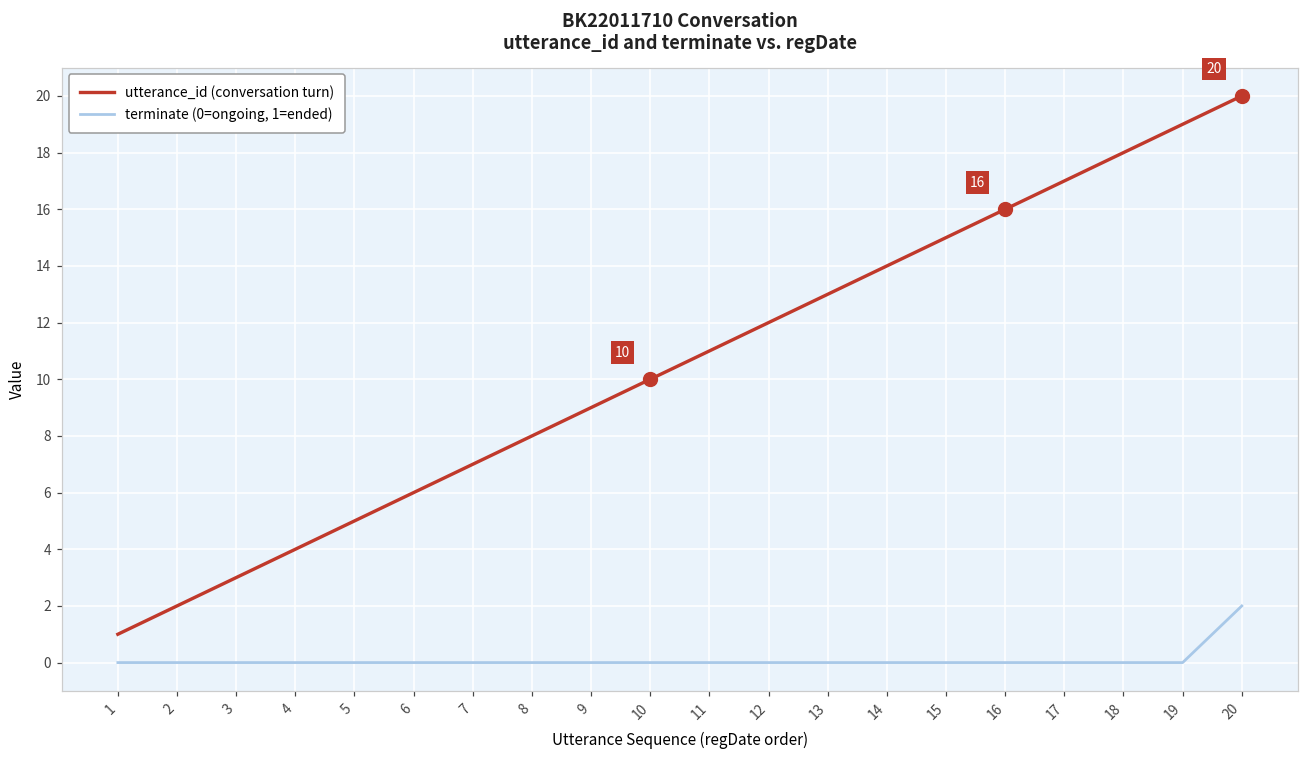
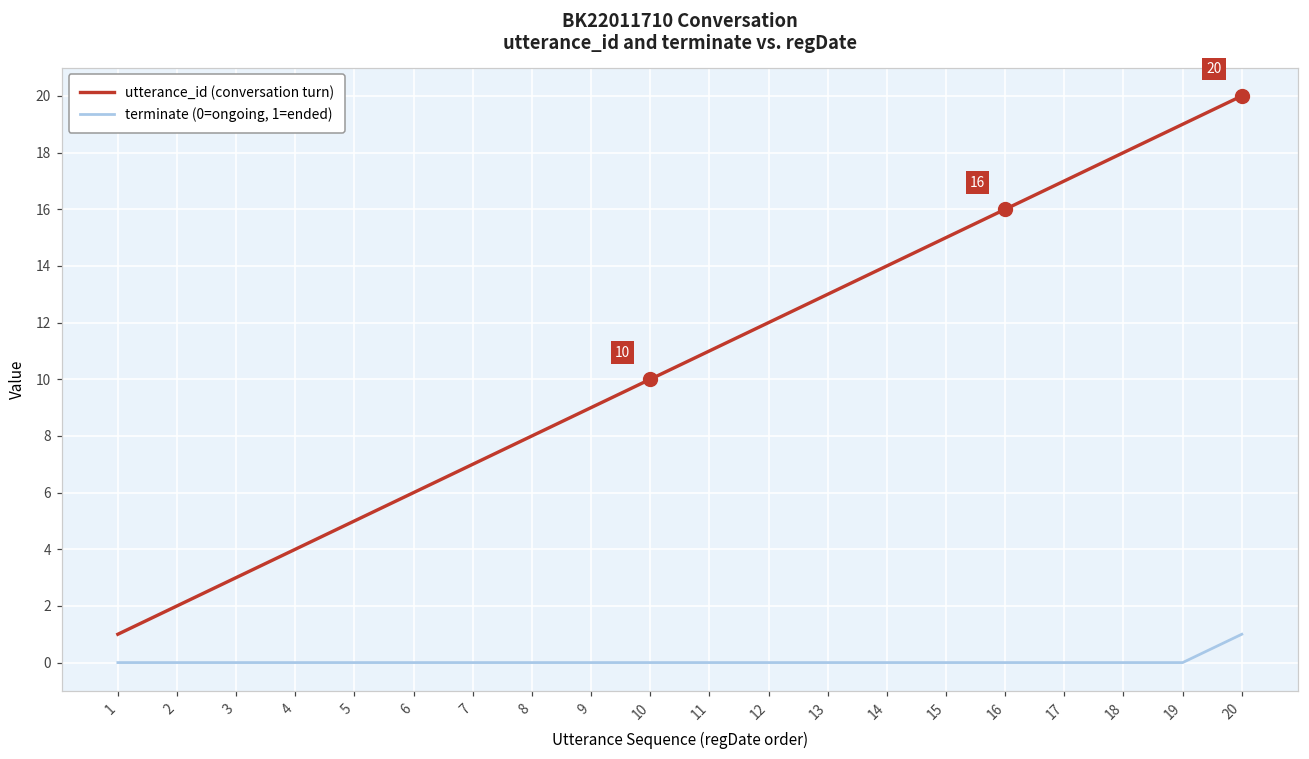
  {
    "terminate (0=ongoing, 1=ended)": {
      "1": 0,
      "2": 0,
      "3": 0,
      "4": 0,
      "5": 0,
      "6": 0,
      "7": 0,
      "8": 0,
      "9": 0,
      "10": 0,
      "11": 0,
      "12": 0,
      "13": 0,
      "14": 0,
      "15": 0,
      "16": 0,
      "17": 0,
      "18": 0,
      "19": 0,
-     "20": 2
+     "20": 1
    }
  }
